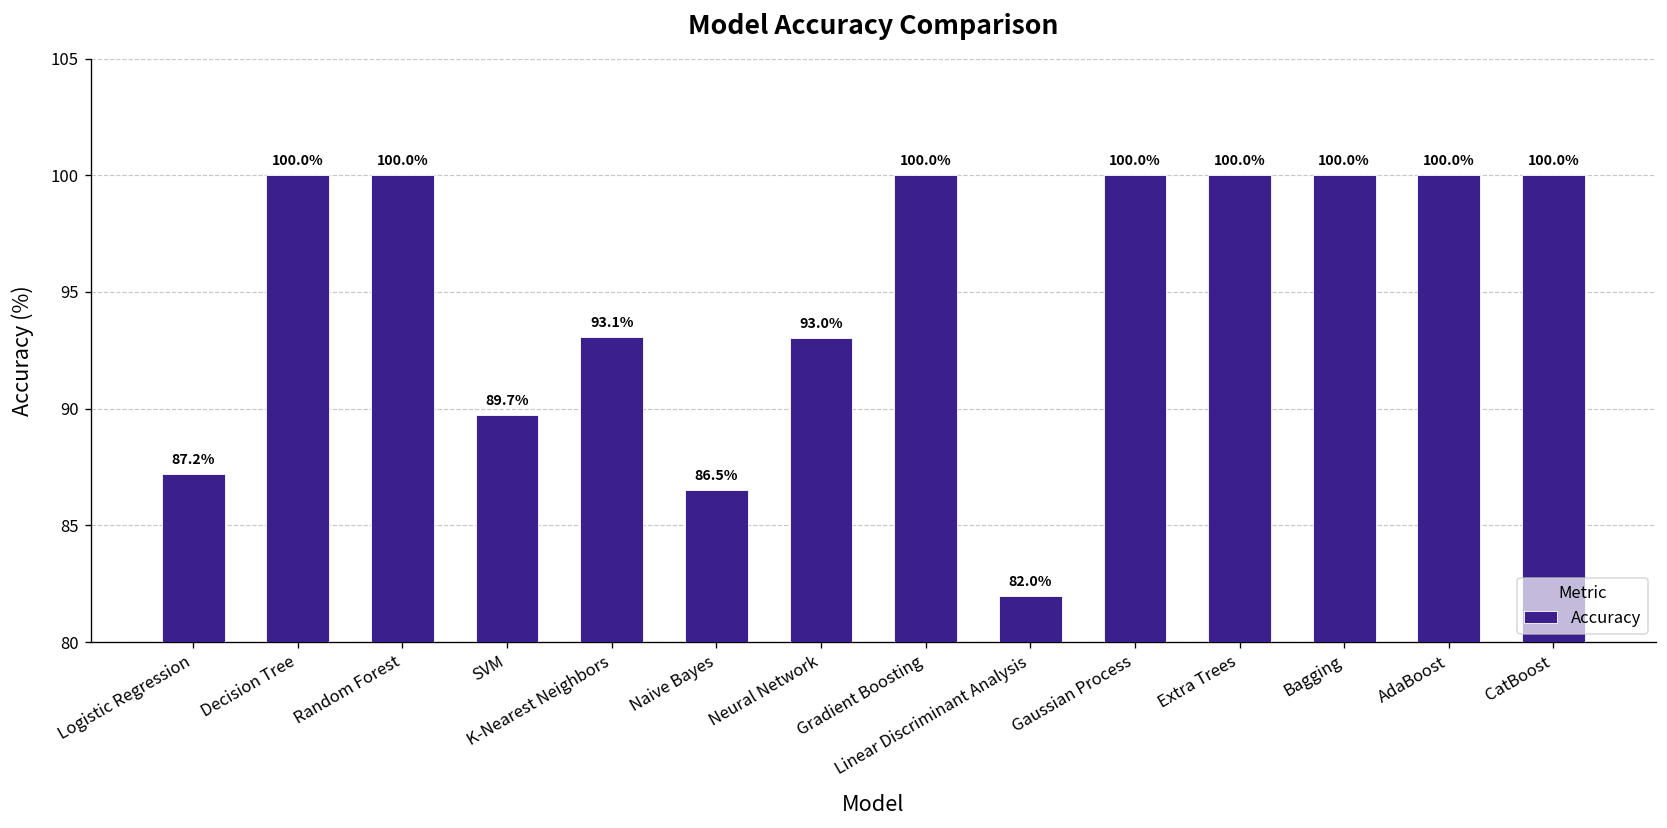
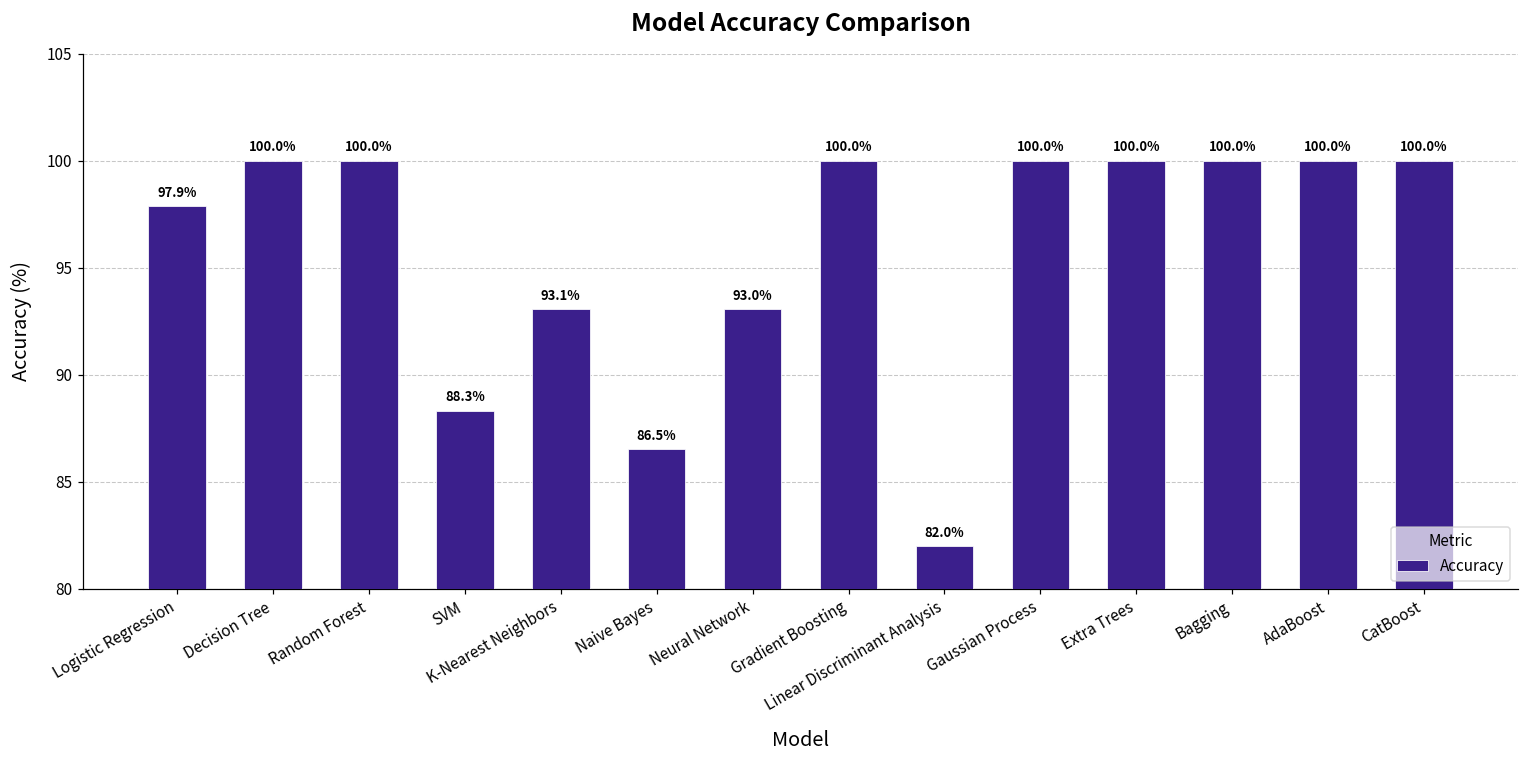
  {
-   "Logistic Regression": "87.2%",
+   "Logistic Regression": "97.9%",
    "Decision Tree": "100.0%",
    "Random Forest": "100.0%",
-   "SVM": "89.7%",
+   "SVM": "88.3%",
    "K-Nearest Neighbors": "93.1%",
    "Naive Bayes": "86.5%",
    "Neural Network": "93.0%",
    "Gradient Boosting": "100.0%",
    "Linear Discriminant Analysis": "82.0%",
    "Gaussian Process": "100.0%",
    "Extra Trees": "100.0%",
    "Bagging": "100.0%",
    "AdaBoost": "100.0%",
    "CatBoost": "100.0%"
  }
